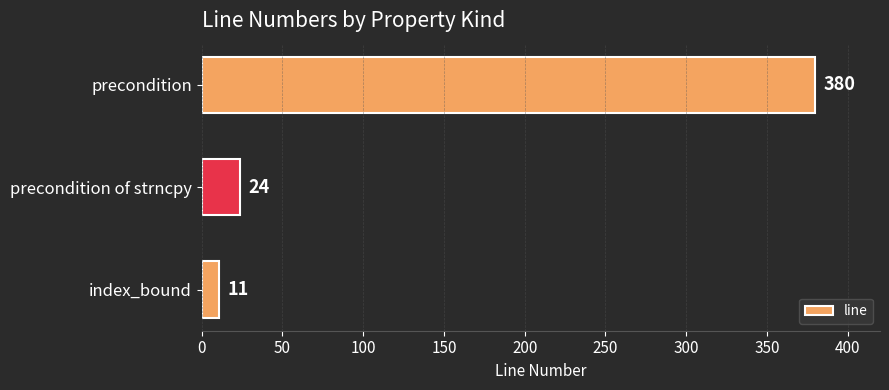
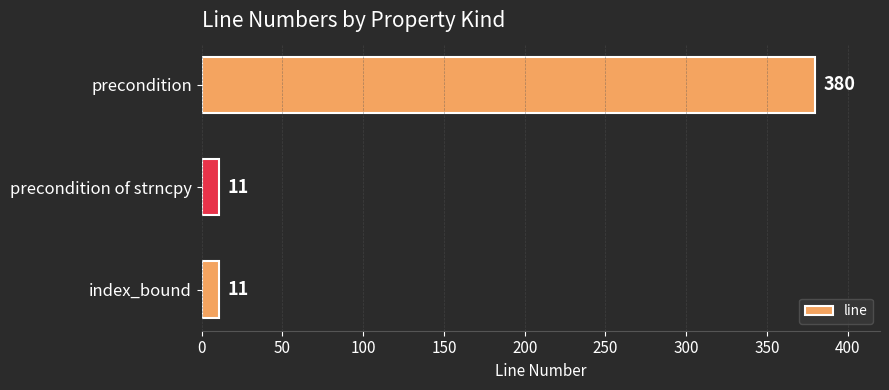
  {
    "precondition": 380,
-   "precondition of strncpy": 24,
+   "precondition of strncpy": 11,
    "index_bound": 11
  }
